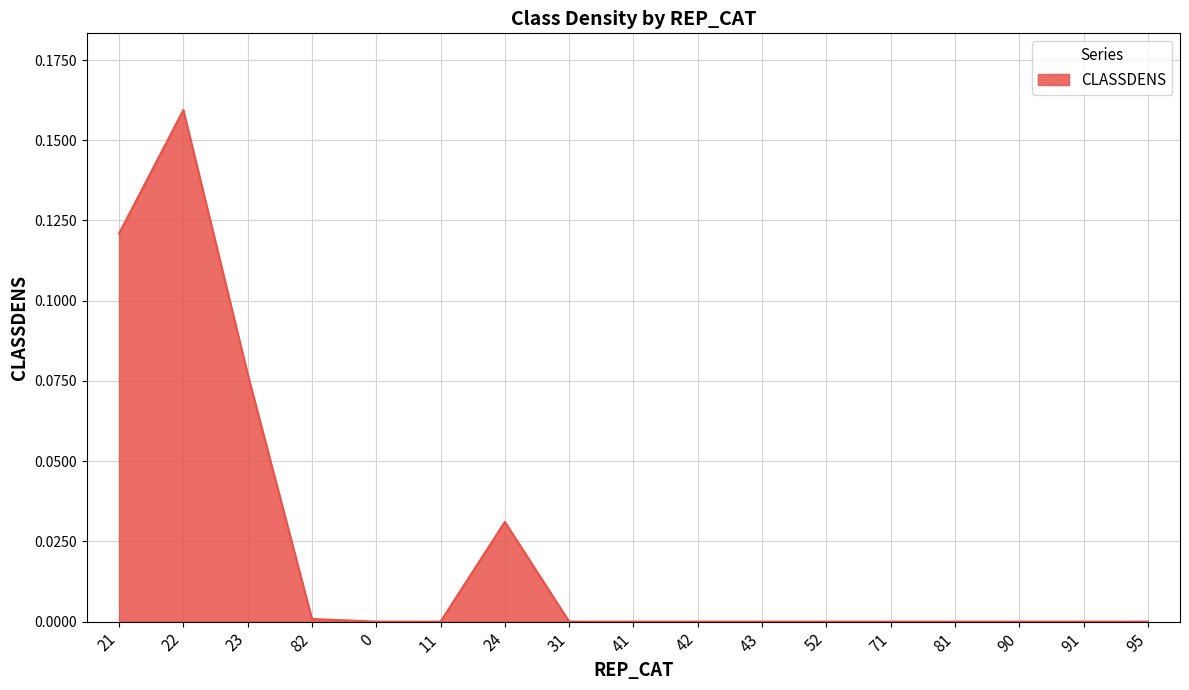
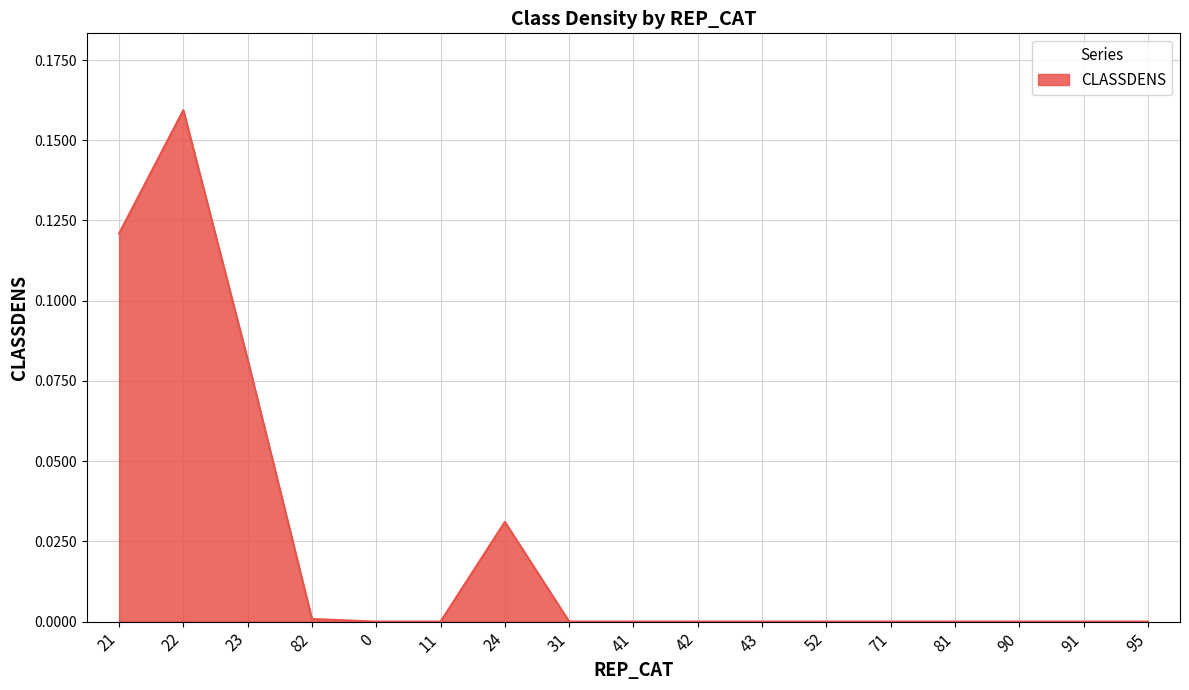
  {
    "21": 0.121,
    "22": 0.159,
-   "23": 0.077,
+   "23": 0.082,
    "82": 0.001,
    "0": 0.000,
    "11": 0.000,
    "24": 0.031,
    "31": 0.000,
    "41": 0.000,
    "42": 0.000,
    "43": 0.000,
    "52": 0.000,
    "71": 0.000,
    "81": 0.000,
    "90": 0.000,
    "91": 0.000,
    "95": 0.000
  }
